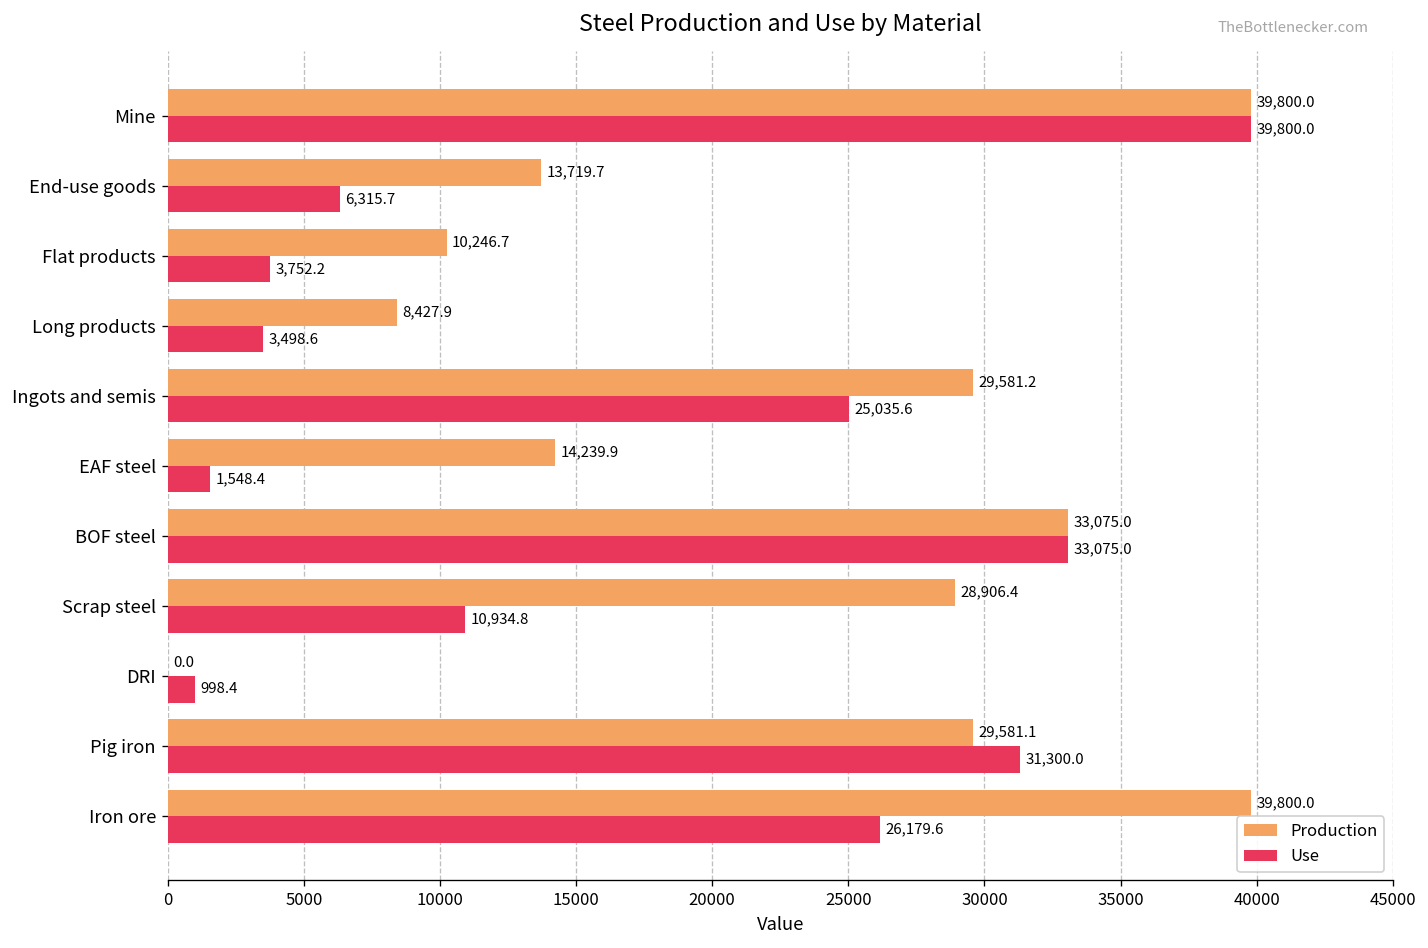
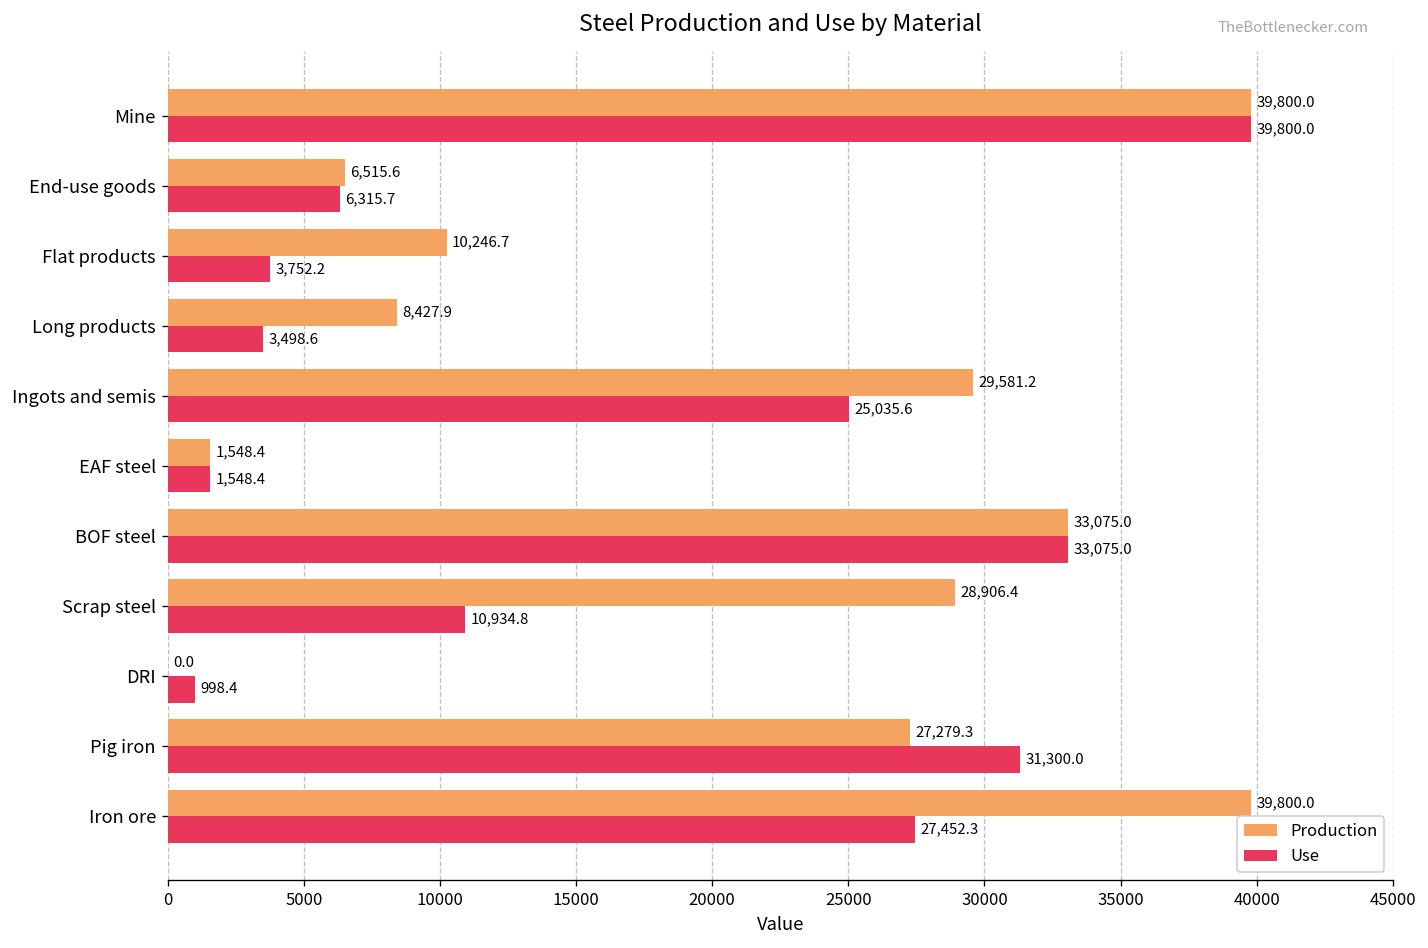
  {
    "Production": {
      "Mine": "39,800.0",
-     "End-use goods": "13,719.7",
+     "End-use goods": "6,515.6",
      "Flat products": "10,246.7",
      "Long products": "8,427.9",
      "Ingots and semis": "29,581.2",
-     "EAF steel": "14,239.9",
+     "EAF steel": "1,548.4",
      "BOF steel": "33,075.0",
      "Scrap steel": "28,906.4",
      "DRI": "0.0",
-     "Pig iron": "29,581.1",
+     "Pig iron": "27,279.3",
      "Iron ore": "39,800.0"
    },
    "Use": {
      "Mine": "39,800.0",
      "End-use goods": "6,315.7",
      "Flat products": "3,752.2",
      "Long products": "3,498.6",
      "Ingots and semis": "25,035.6",
      "EAF steel": "1,548.4",
      "BOF steel": "33,075.0",
      "Scrap steel": "10,934.8",
      "DRI": "998.4",
      "Pig iron": "31,300.0",
-     "Iron ore": "26,179.6"
+     "Iron ore": "27,452.3"
    }
  }
